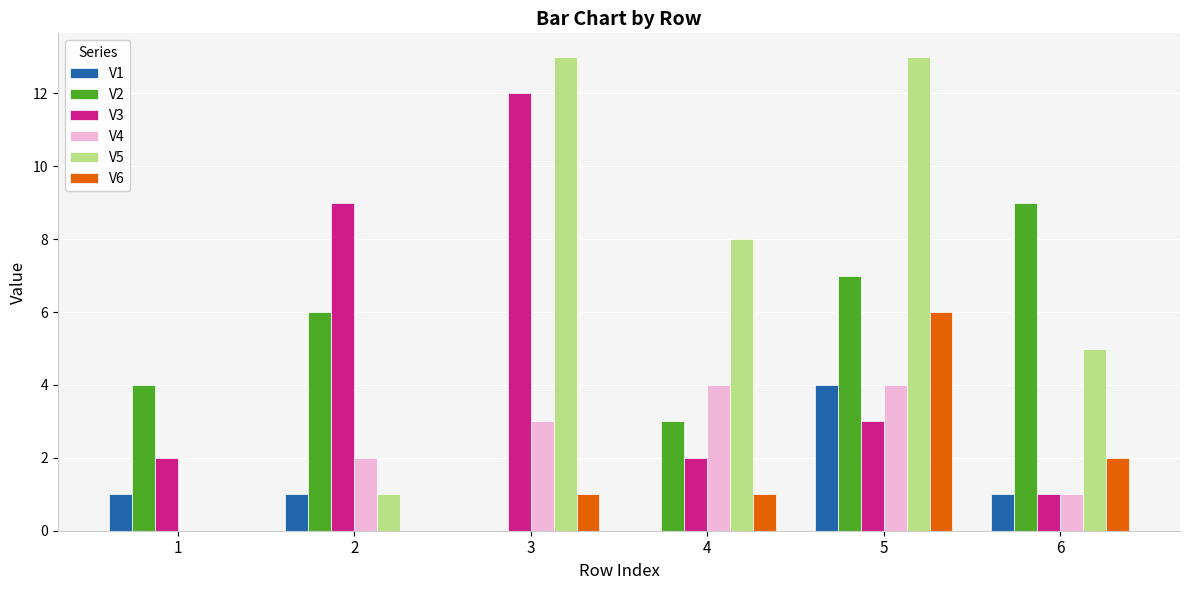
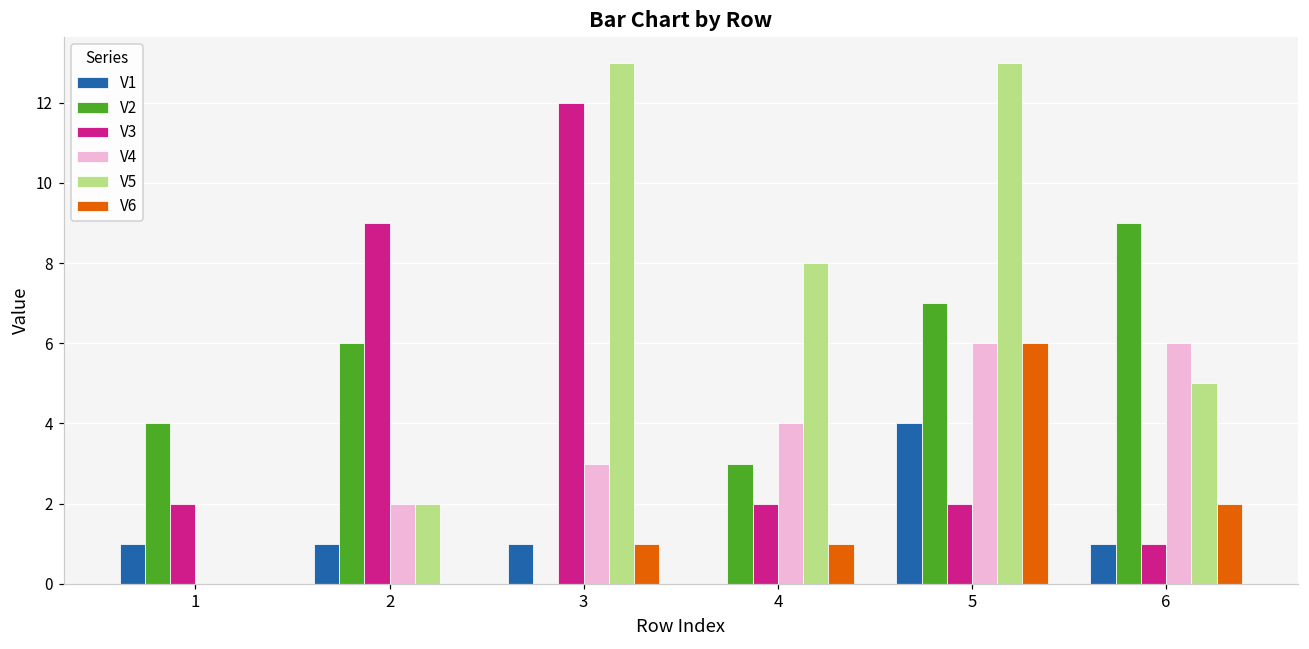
  {
    "V1": {
      "1": 1,
      "2": 1,
-     "3": 0,
+     "3": 1,
      "4": 0,
      "5": 4,
      "6": 1
    },
    "V2": {
      "1": 4,
      "2": 6,
      "3": 0,
      "4": 3,
      "5": 7,
      "6": 9
    },
    "V3": {
      "1": 2,
      "2": 9,
      "3": 12,
      "4": 2,
-     "5": 3,
+     "5": 2,
      "6": 1
    },
    "V4": {
      "1": 0,
      "2": 2,
      "3": 3,
      "4": 4,
-     "5": 4,
-     "6": 1
+     "5": 6,
+     "6": 6
    },
    "V5": {
      "1": 0,
-     "2": 1,
+     "2": 2,
      "3": 13,
      "4": 8,
      "5": 13,
      "6": 5
    },
    "V6": {
      "1": 0,
      "2": 0,
      "3": 1,
      "4": 1,
      "5": 6,
      "6": 2
    }
  }
